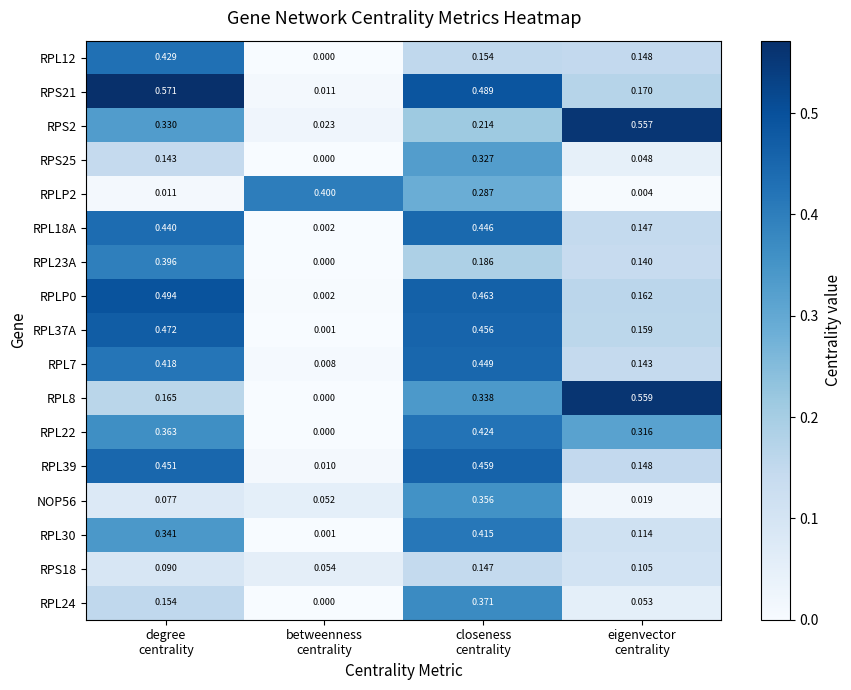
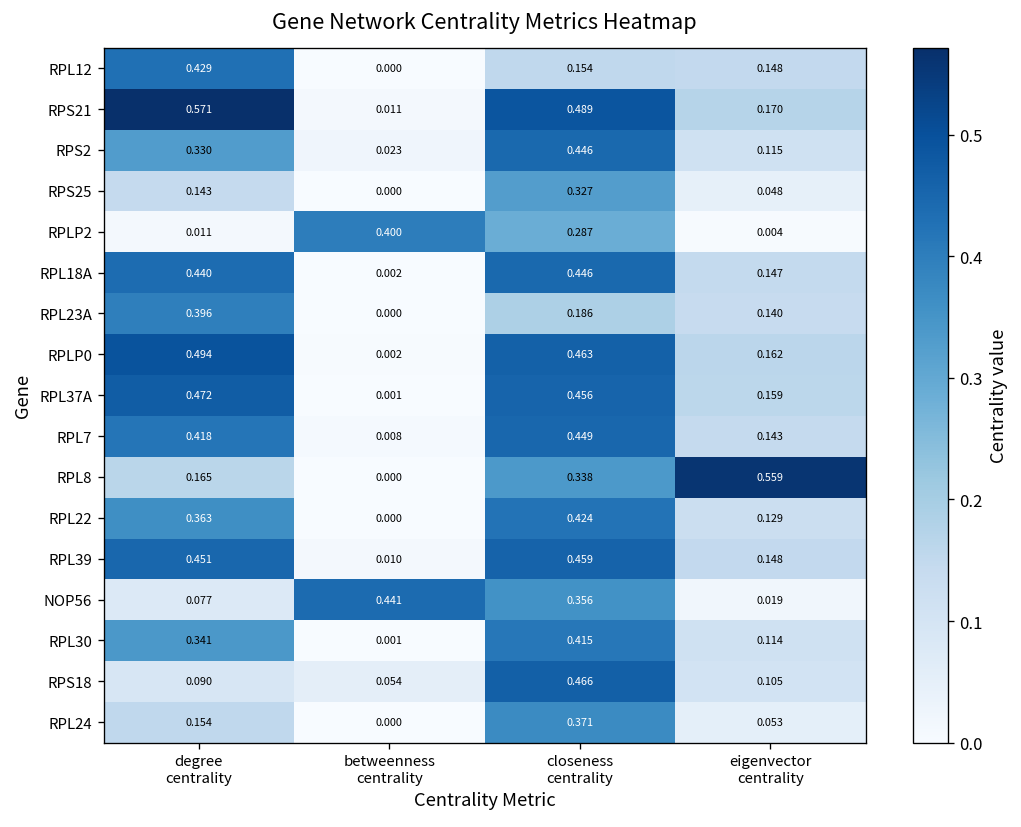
  {
    "RPL12": {
      "degree centrality": 0.429,
      "betweenness centrality": 0.000,
      "closeness centrality": 0.154,
      "eigenvector centrality": 0.148
    },
    "RPS21": {
      "degree centrality": 0.571,
      "betweenness centrality": 0.011,
      "closeness centrality": 0.489,
      "eigenvector centrality": 0.170
    },
    "RPS2": {
      "degree centrality": 0.330,
      "betweenness centrality": 0.023,
-     "closeness centrality": 0.214,
-     "eigenvector centrality": 0.557
+     "closeness centrality": 0.446,
+     "eigenvector centrality": 0.115
    },
    "RPS25": {
      "degree centrality": 0.143,
      "betweenness centrality": 0.000,
      "closeness centrality": 0.327,
      "eigenvector centrality": 0.048
    },
    "RPLP2": {
      "degree centrality": 0.011,
      "betweenness centrality": 0.400,
      "closeness centrality": 0.287,
      "eigenvector centrality": 0.004
    },
    "RPL18A": {
      "degree centrality": 0.440,
      "betweenness centrality": 0.002,
      "closeness centrality": 0.446,
      "eigenvector centrality": 0.147
    },
    "RPL23A": {
      "degree centrality": 0.396,
      "betweenness centrality": 0.000,
      "closeness centrality": 0.186,
      "eigenvector centrality": 0.140
    },
    "RPLP0": {
      "degree centrality": 0.494,
      "betweenness centrality": 0.002,
      "closeness centrality": 0.463,
      "eigenvector centrality": 0.162
    },
    "RPL37A": {
      "degree centrality": 0.472,
      "betweenness centrality": 0.001,
      "closeness centrality": 0.456,
      "eigenvector centrality": 0.159
    },
    "RPL7": {
      "degree centrality": 0.418,
      "betweenness centrality": 0.008,
      "closeness centrality": 0.449,
      "eigenvector centrality": 0.143
    },
    "RPL8": {
      "degree centrality": 0.165,
      "betweenness centrality": 0.000,
      "closeness centrality": 0.338,
      "eigenvector centrality": 0.559
    },
    "RPL22": {
      "degree centrality": 0.363,
      "betweenness centrality": 0.000,
      "closeness centrality": 0.424,
-     "eigenvector centrality": 0.316
+     "eigenvector centrality": 0.129
    },
    "RPL39": {
      "degree centrality": 0.451,
      "betweenness centrality": 0.010,
      "closeness centrality": 0.459,
      "eigenvector centrality": 0.148
    },
    "NOP56": {
      "degree centrality": 0.077,
-     "betweenness centrality": 0.052,
+     "betweenness centrality": 0.441,
      "closeness centrality": 0.356,
      "eigenvector centrality": 0.019
    },
    "RPL30": {
      "degree centrality": 0.341,
      "betweenness centrality": 0.001,
      "closeness centrality": 0.415,
      "eigenvector centrality": 0.114
    },
    "RPS18": {
      "degree centrality": 0.090,
      "betweenness centrality": 0.054,
-     "closeness centrality": 0.147,
+     "closeness centrality": 0.466,
      "eigenvector centrality": 0.105
    },
    "RPL24": {
      "degree centrality": 0.154,
      "betweenness centrality": 0.000,
      "closeness centrality": 0.371,
      "eigenvector centrality": 0.053
    }
  }
